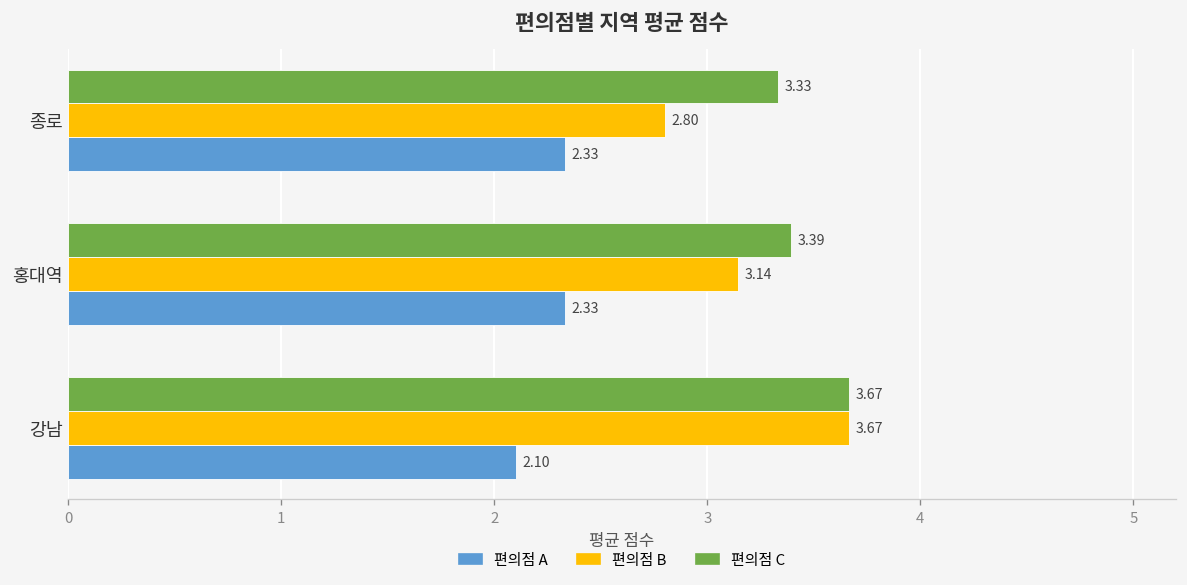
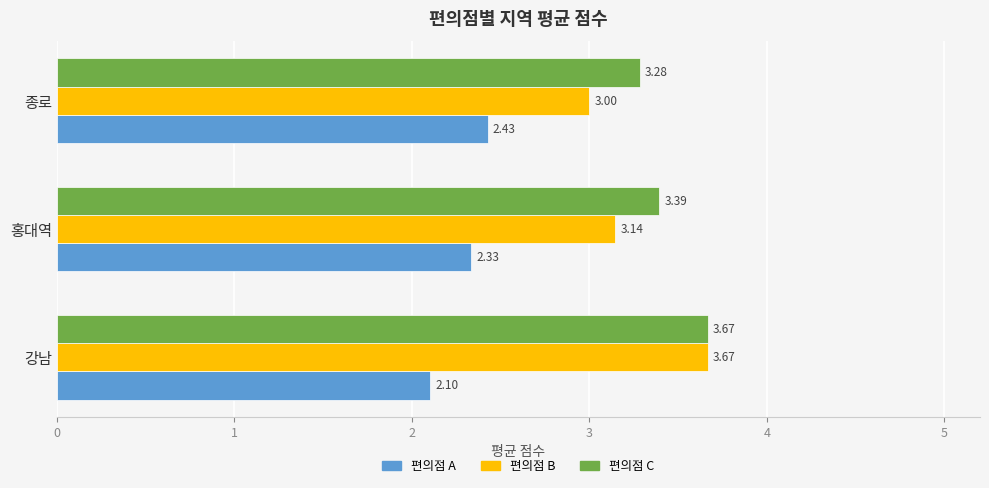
  {
    "편의점 A": {
-     "종로": 2.33,
+     "종로": 2.43,
      "홍대역": 2.33,
      "강남": 2.10
    },
    "편의점 B": {
-     "종로": 2.80,
+     "종로": 3.00,
      "홍대역": 3.14,
      "강남": 3.67
    },
    "편의점 C": {
-     "종로": 3.33,
+     "종로": 3.28,
      "홍대역": 3.39,
      "강남": 3.67
    }
  }
